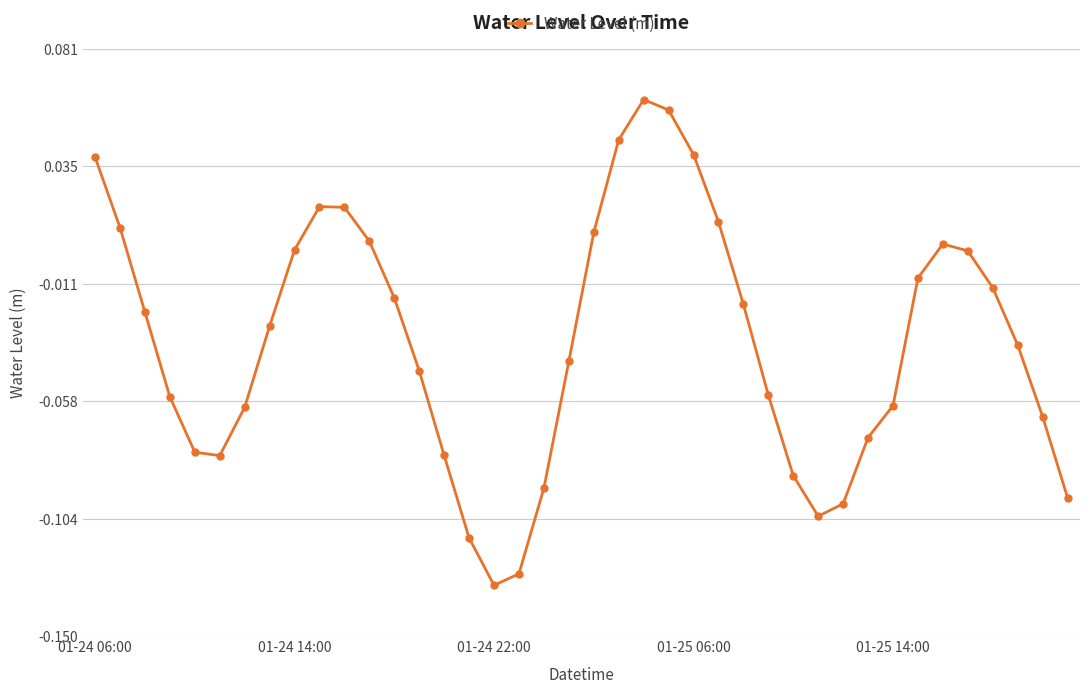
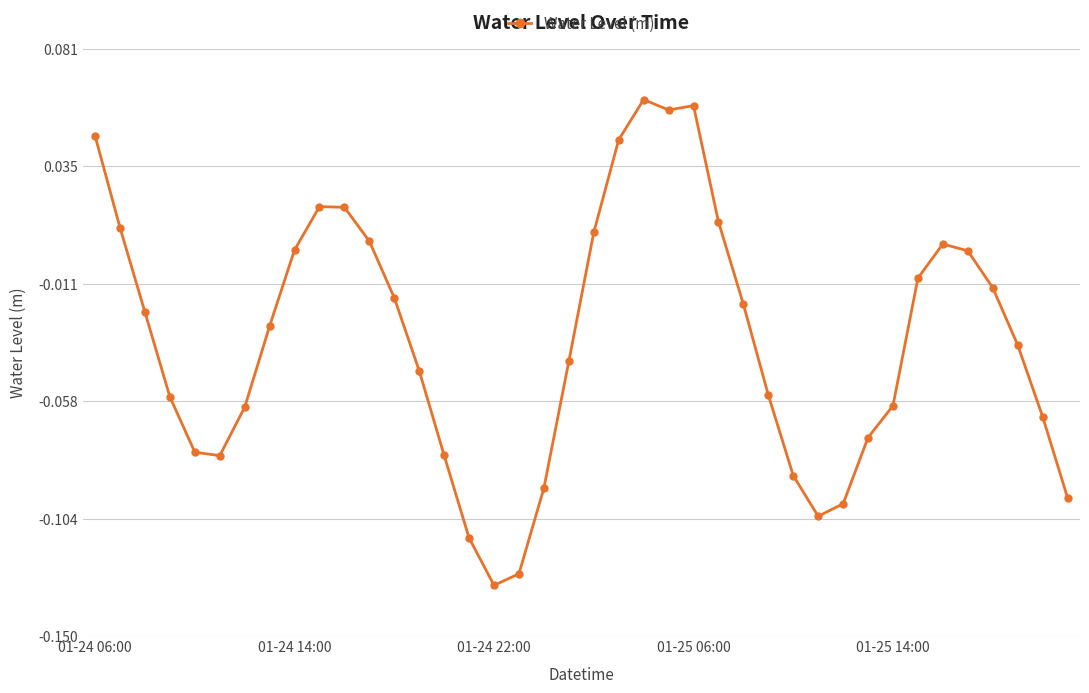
  {
-   "01-24 06:00": 0.039,
+   "01-24 06:00": 0.047,
    "01-24 14:00": 0.002,
    "01-24 22:00": -0.130,
-   "01-25 06:00": 0.040,
+   "01-25 06:00": 0.059,
    "01-25 14:00": -0.059
  }
